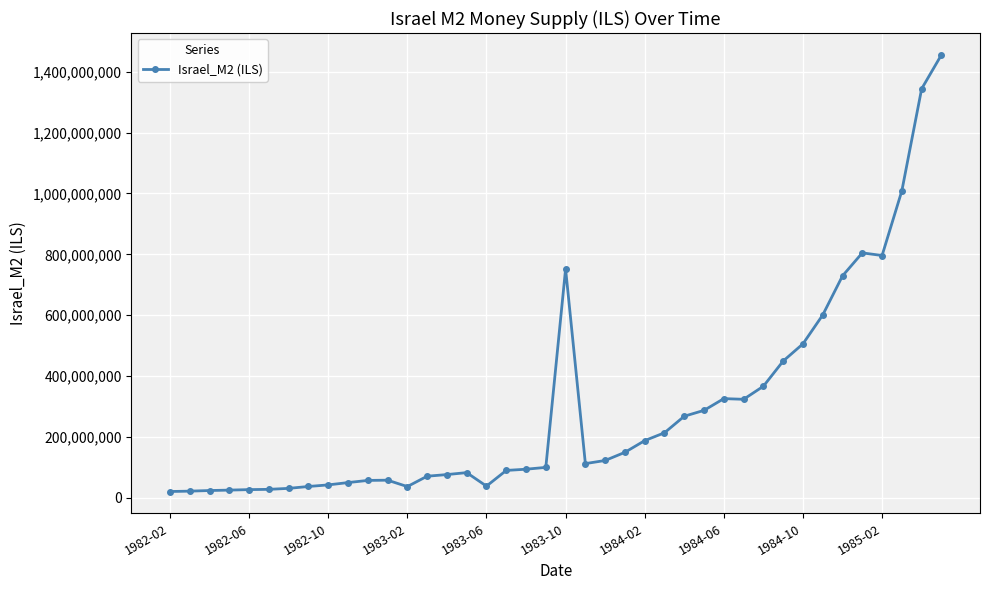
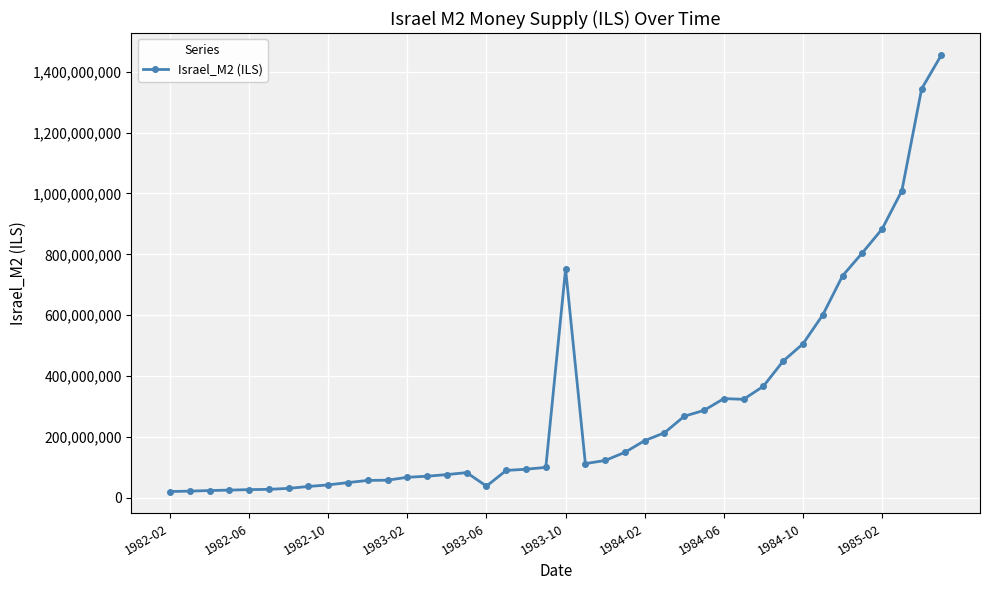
  {
    "1982-02": "20,000,000",
    "1982-06": "30,000,000",
    "1982-10": "40,000,000",
-   "1983-02": "40,000,000",
+   "1983-02": "70,000,000",
    "1983-06": "40,000,000",
    "1983-10": "750,000,000",
    "1984-02": "190,000,000",
    "1984-06": "330,000,000",
    "1984-10": "510,000,000",
-   "1985-02": "800,000,000"
+   "1985-02": "880,000,000"
  }
